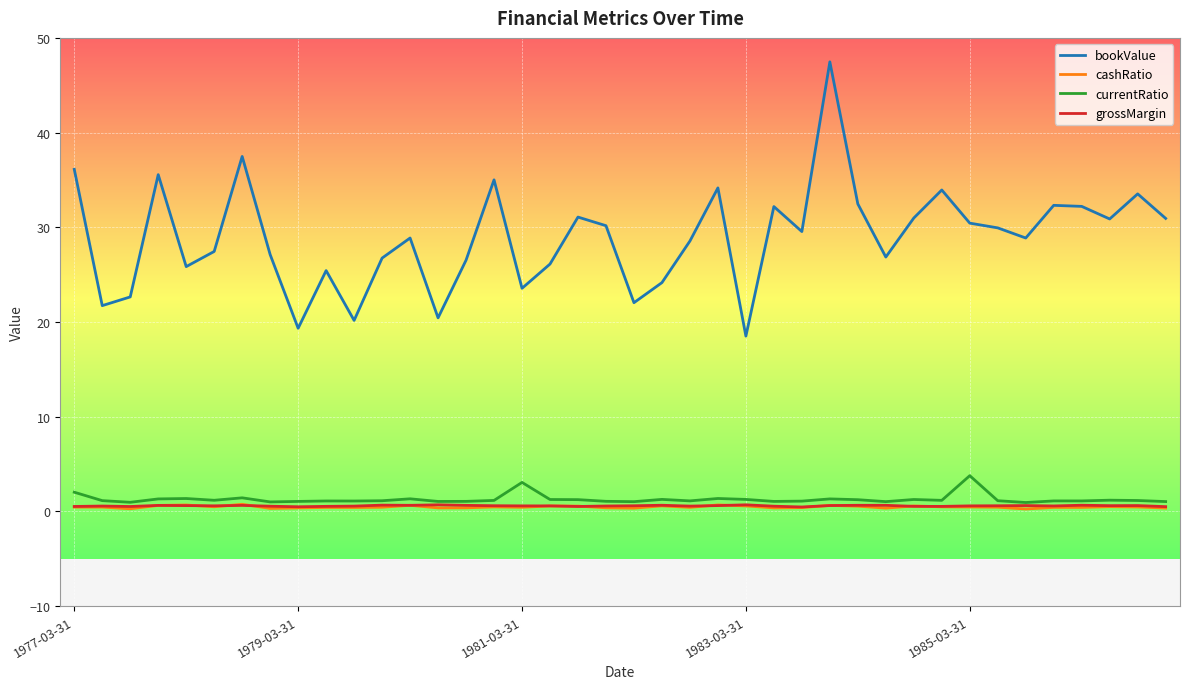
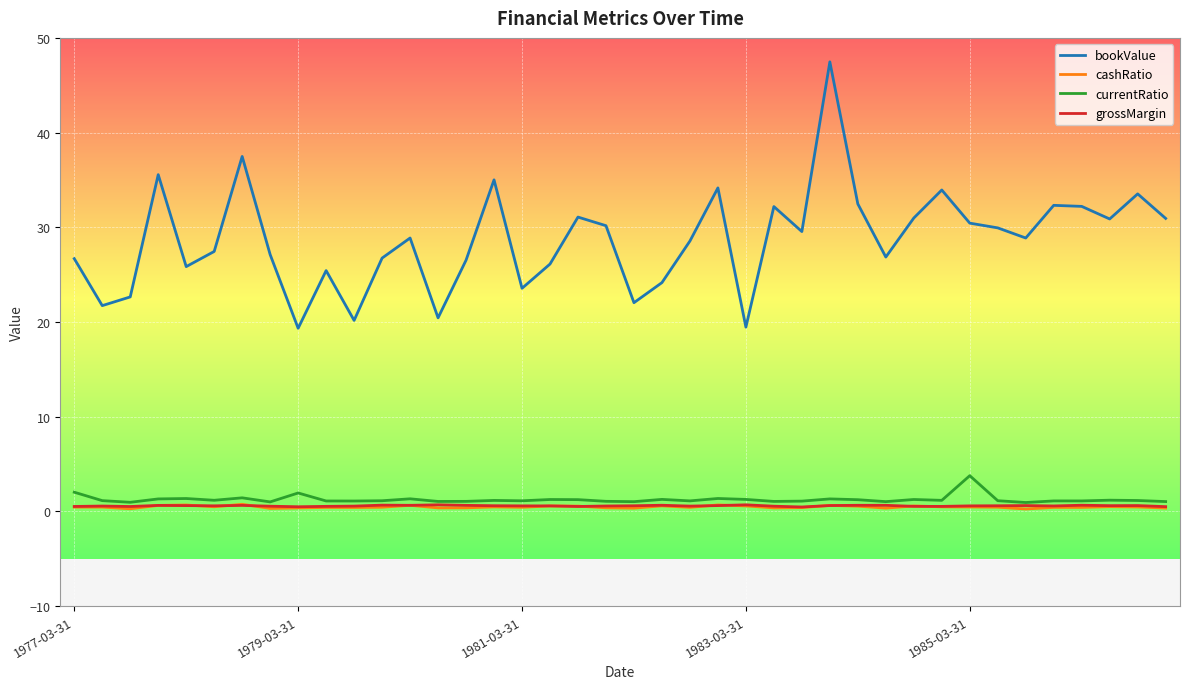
  {
    "bookValue": {
-     "1977-03-31": 36,
+     "1977-03-31": 27,
      "1979-03-31": 19,
      "1981-03-31": 24,
-     "1983-03-31": 18.5,
+     "1983-03-31": 19.5,
      "1985-03-31": 30
    },
    "currentRatio": {
      "1977-03-31": 2,
-     "1979-03-31": 1,
-     "1981-03-31": 3,
+     "1979-03-31": 2,
+     "1981-03-31": 1,
      "1983-03-31": 1,
      "1985-03-31": 4
    }
  }
